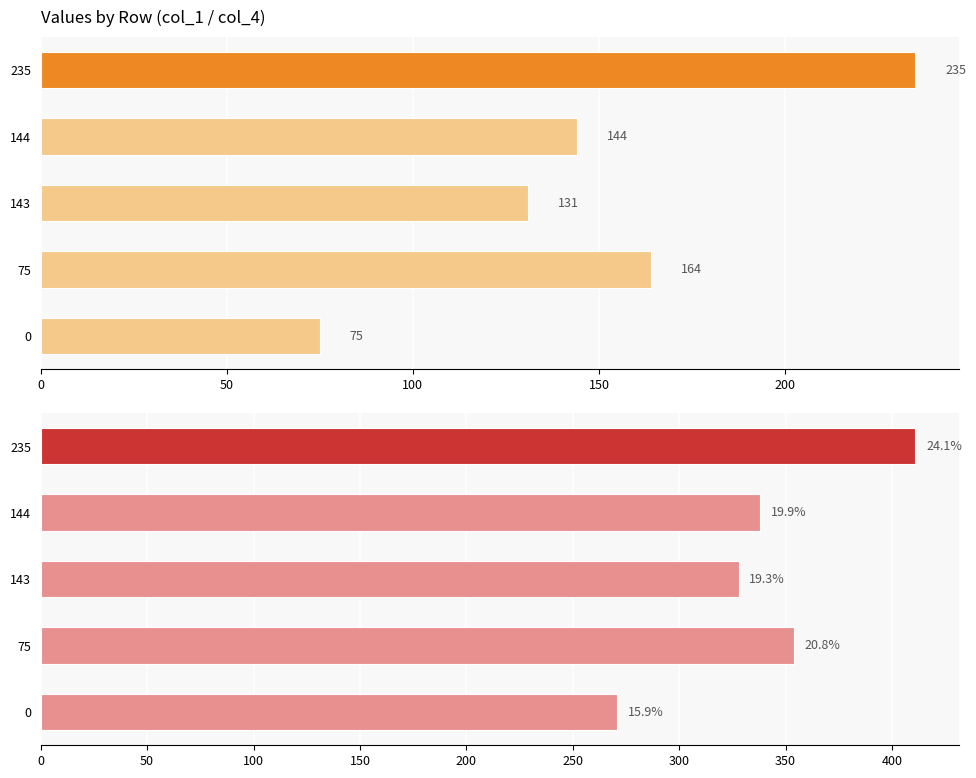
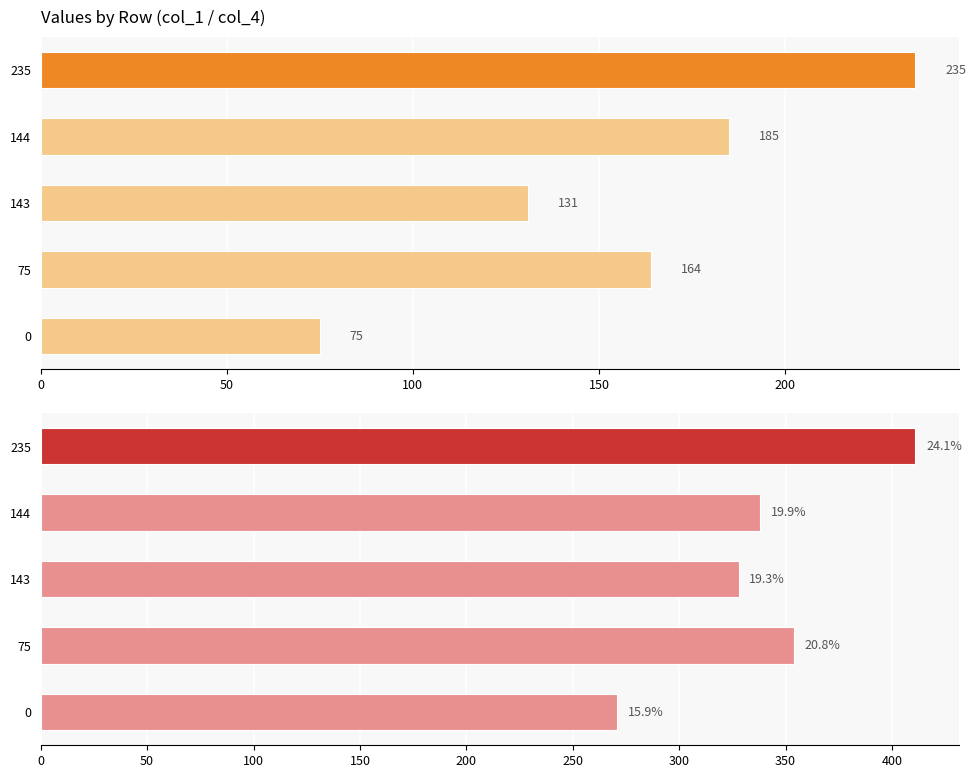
  {
    "Values by Row (col_1 / col_4)": {
-     "144": 144
+     "144": 185
    }
  }
